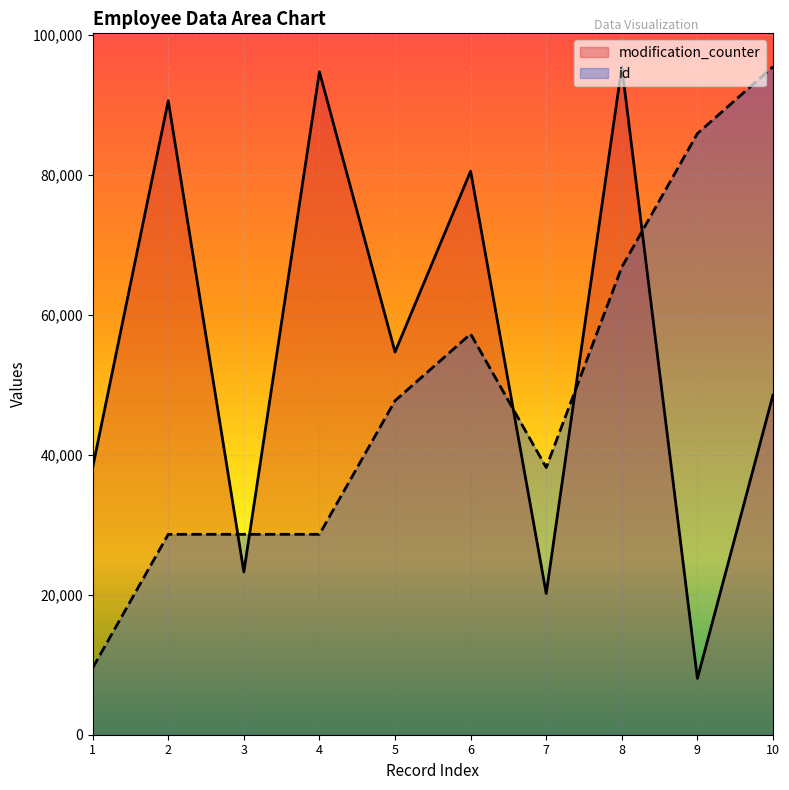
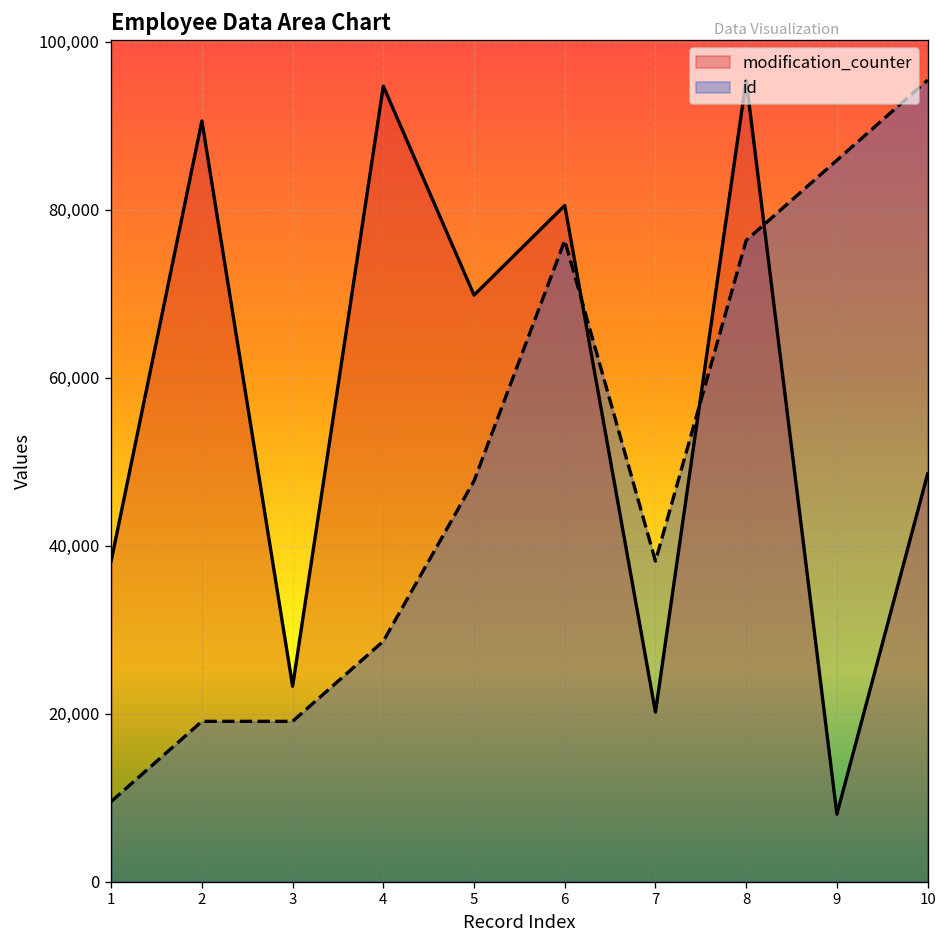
  {
    "modification_counter": {
      "1": "38,000",
      "2": "91,000",
      "3": "23,000",
      "4": "95,000",
-     "5": "55,000",
+     "5": "70,000",
      "6": "81,000",
      "7": "20,000",
      "9": "8,000",
      "10": "49,000"
    },
    "id": {
      "1": "10,000",
-     "2": "29,000",
-     "3": "29,000",
+     "2": "19,000",
+     "3": "19,000",
      "4": "29,000",
      "5": "48,000",
-     "6": "57,000",
+     "6": "76,000",
      "7": "38,000",
-     "8": "67,000",
+     "8": "76,000",
      "9": "86,000",
      "10": "95,000"
    }
  }
